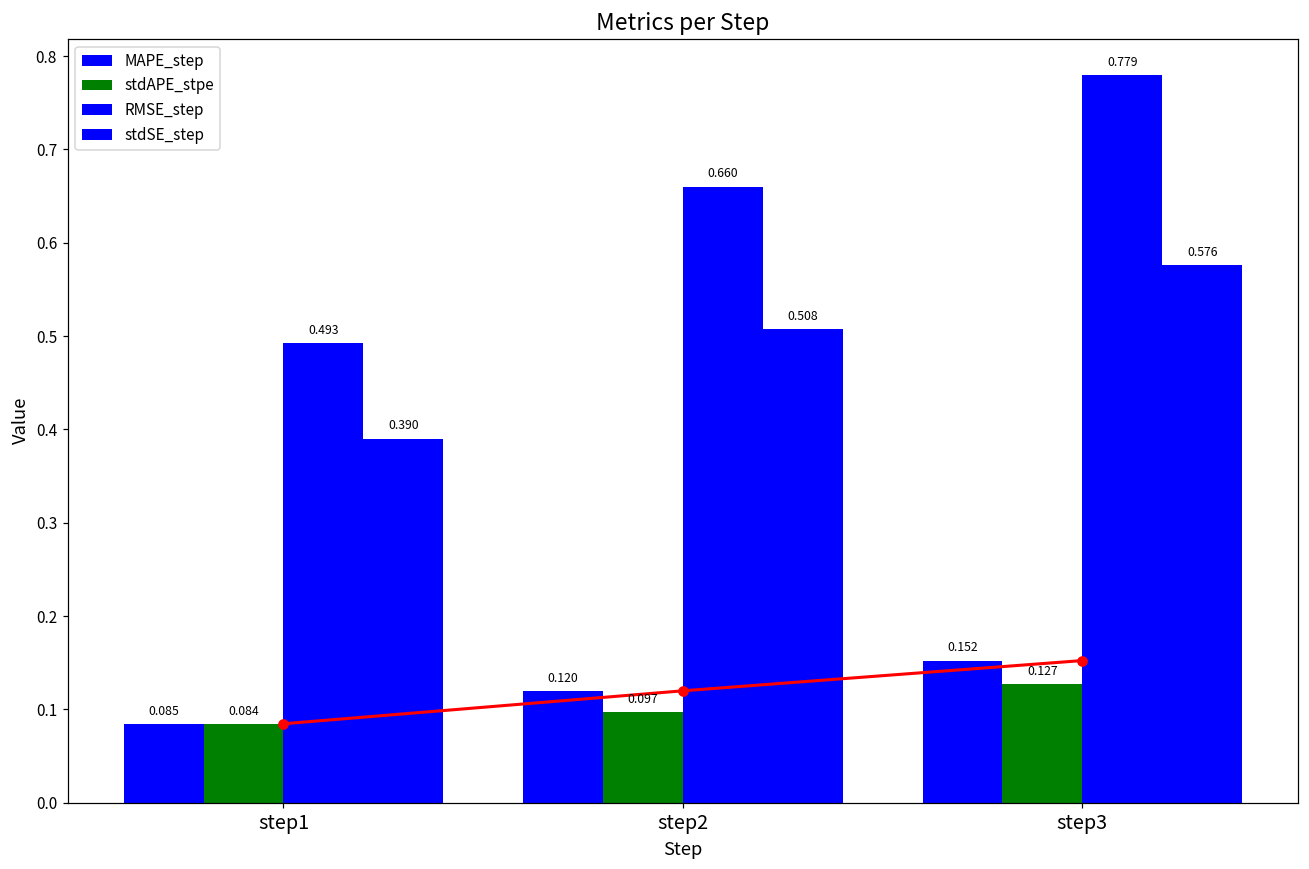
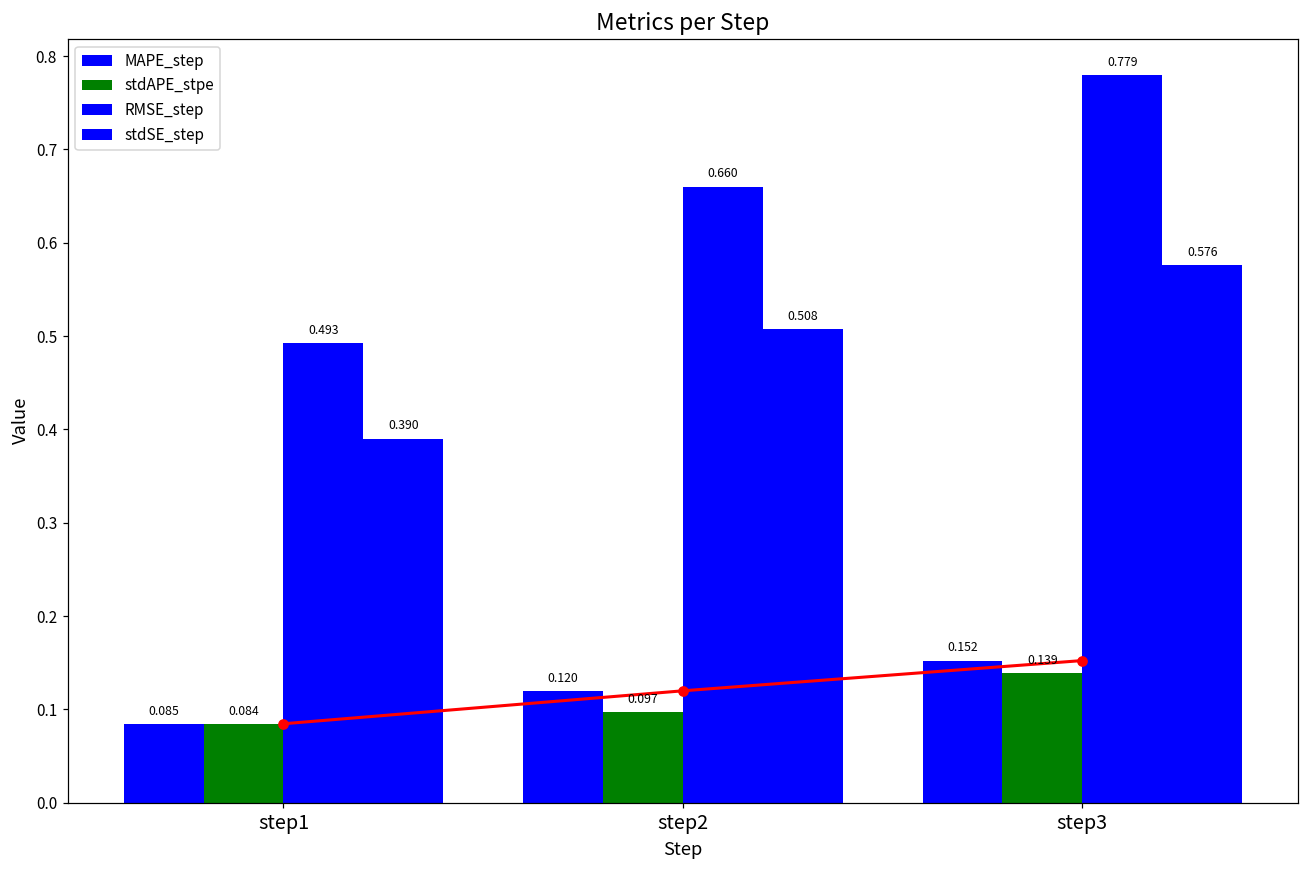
  {
    "stdAPE_stpe": {
      "step1": 0.084,
      "step2": 0.097,
-     "step3": 0.127
+     "step3": 0.139
    }
  }
